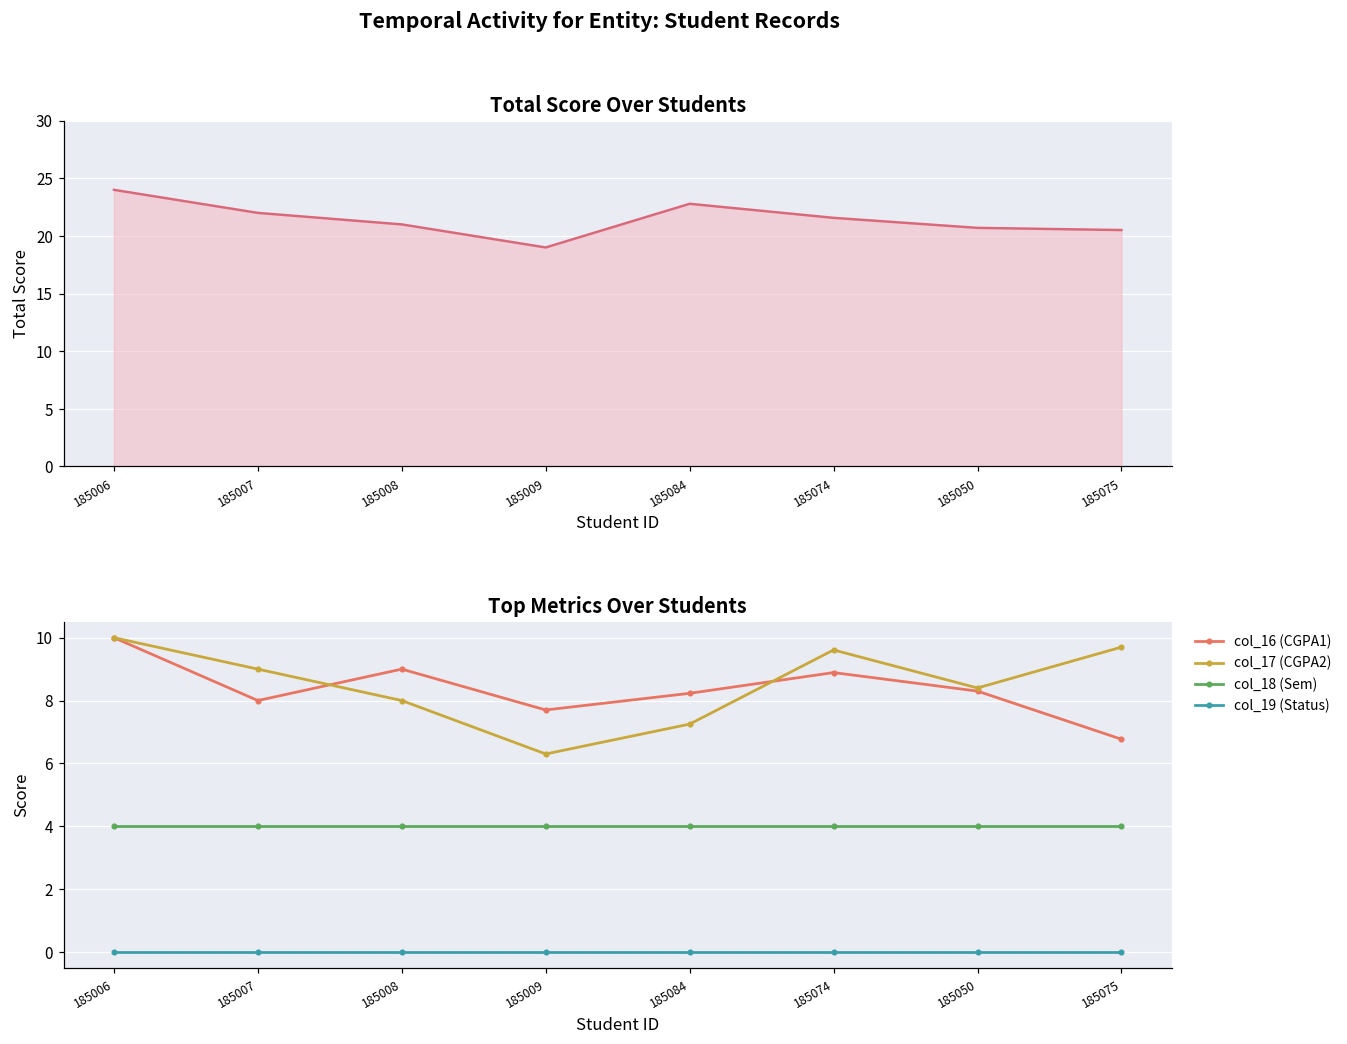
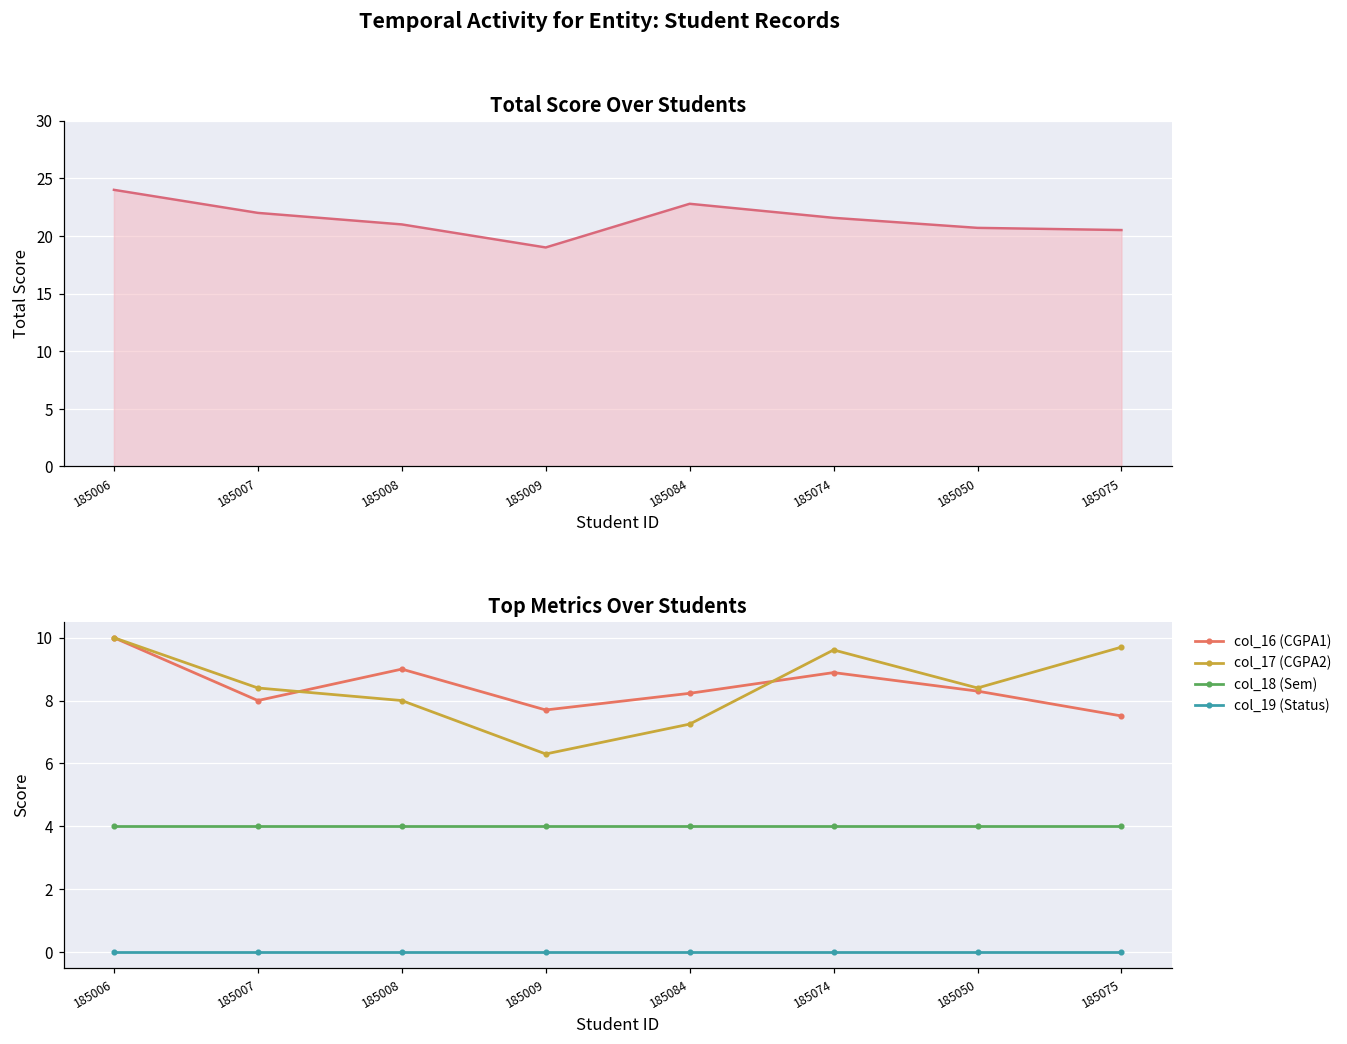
  {
    "Total Score Over Students": {
      "185006": 24.0,
      "185007": 22.0,
      "185008": 21.0,
      "185009": 19.0,
      "185084": 22.8,
      "185074": 21.6,
      "185050": 20.7,
      "185075": 20.5
    },
    "Top Metrics Over Students": {
      "col_16 (CGPA1)": {
        "185007": 8.0,
        "185008": 9.0,
        "185009": 7.7,
        "185084": 8.2,
        "185074": 8.9,
        "185050": 8.3,
-       "185075": 6.8
+       "185075": 7.5
      },
      "col_17 (CGPA2)": {
-       "185007": 9.0,
+       "185007": 8.4,
        "185008": 8.0,
        "185009": 6.3,
        "185084": 7.3,
        "185074": 9.6,
        "185050": 8.4,
        "185075": 9.7
      },
      "col_18 (Sem)": {
        "185006": 4.0,
        "185007": 4.0,
        "185008": 4.0,
        "185009": 4.0,
        "185084": 4.0,
        "185074": 4.0,
        "185050": 4.0,
        "185075": 4.0
      },
      "col_19 (Status)": {
        "185006": 0.0,
        "185007": 0.0,
        "185008": 0.0,
        "185009": 0.0,
        "185084": 0.0,
        "185074": 0.0,
        "185050": 0.0,
        "185075": 0.0
      }
    }
  }
